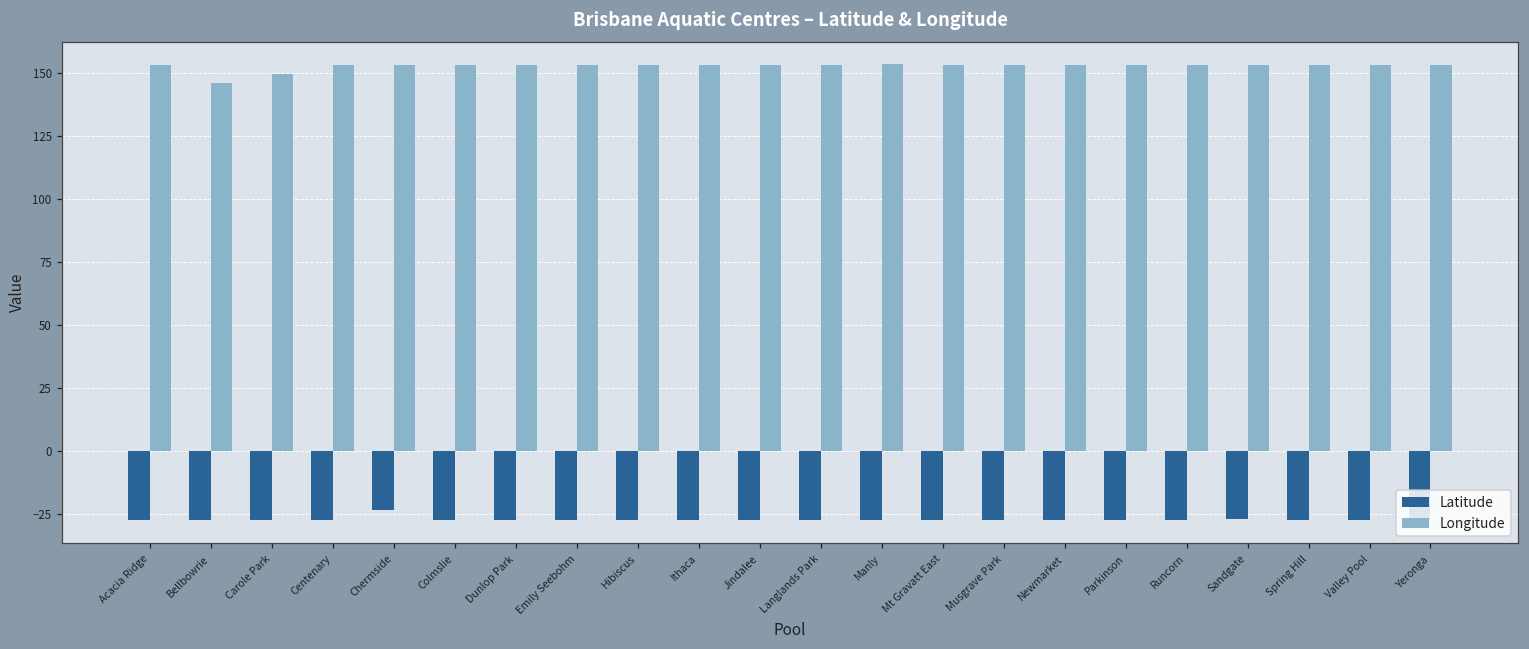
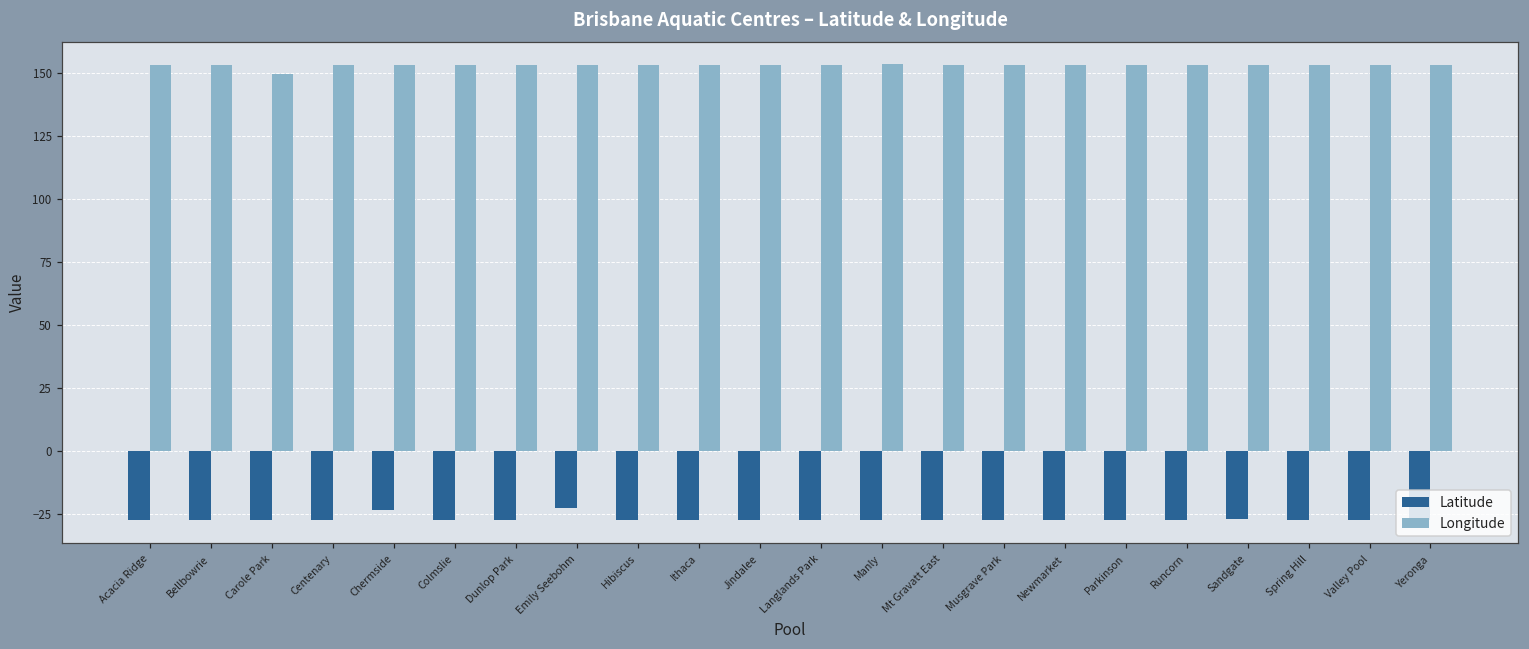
  {
    "Latitude": {
      "Acacia Ridge": -28,
      "Bellbowrie": -28,
      "Carole Park": -28,
      "Centenary": -27,
      "Chermside": -23,
      "Colmslie": -27,
      "Dunlop Park": -28,
-     "Emily Seebohm": -27,
+     "Emily Seebohm": -23,
      "Hibiscus": -28,
      "Ithaca": -27,
      "Jindalee": -28,
      "Langlands Park": -27,
      "Manly": -27,
      "Mt Gravatt East": -28,
      "Musgrave Park": -27,
      "Newmarket": -27,
      "Parkinson": -28,
      "Runcorn": -28,
      "Sandgate": -27,
      "Spring Hill": -27,
      "Valley Pool": -27
    },
    "Longitude": {
      "Acacia Ridge": 153,
-     "Bellbowrie": 146,
+     "Bellbowrie": 153,
      "Carole Park": 149,
      "Centenary": 153,
      "Chermside": 153,
      "Colmslie": 153,
      "Dunlop Park": 153,
      "Emily Seebohm": 153,
      "Hibiscus": 153,
      "Ithaca": 153,
      "Jindalee": 153,
      "Langlands Park": 153,
      "Manly": 153,
      "Mt Gravatt East": 153,
      "Musgrave Park": 153,
      "Newmarket": 153,
      "Parkinson": 153,
      "Runcorn": 153,
      "Sandgate": 153,
      "Spring Hill": 153,
      "Valley Pool": 153,
      "Yeronga": 153
    }
  }
